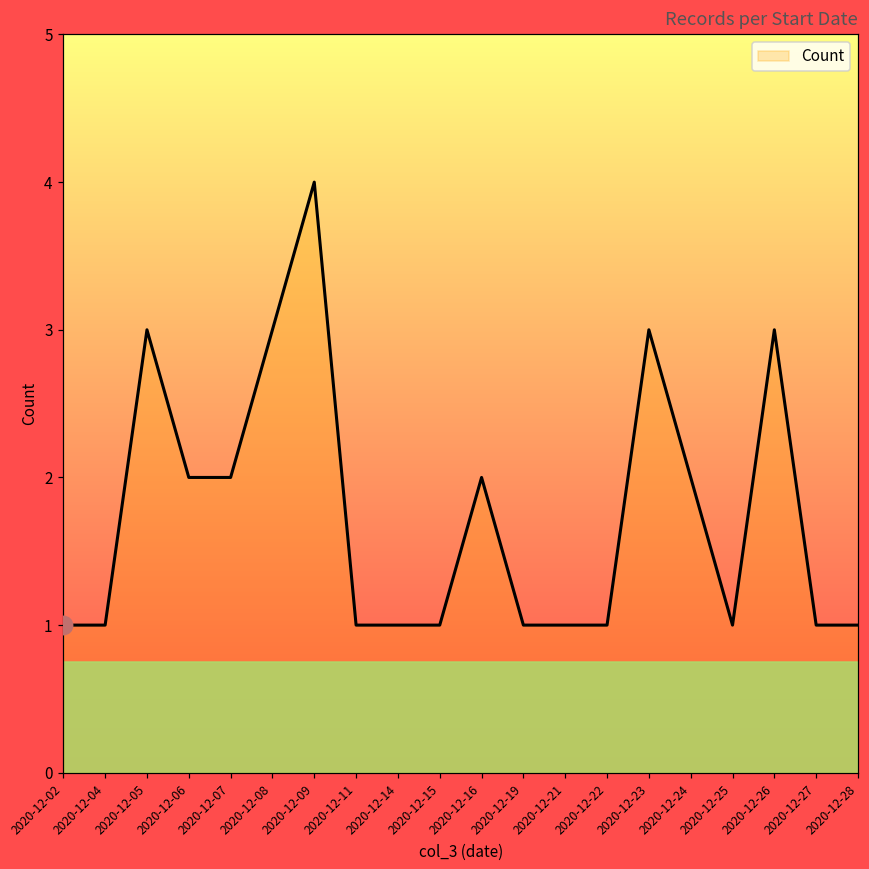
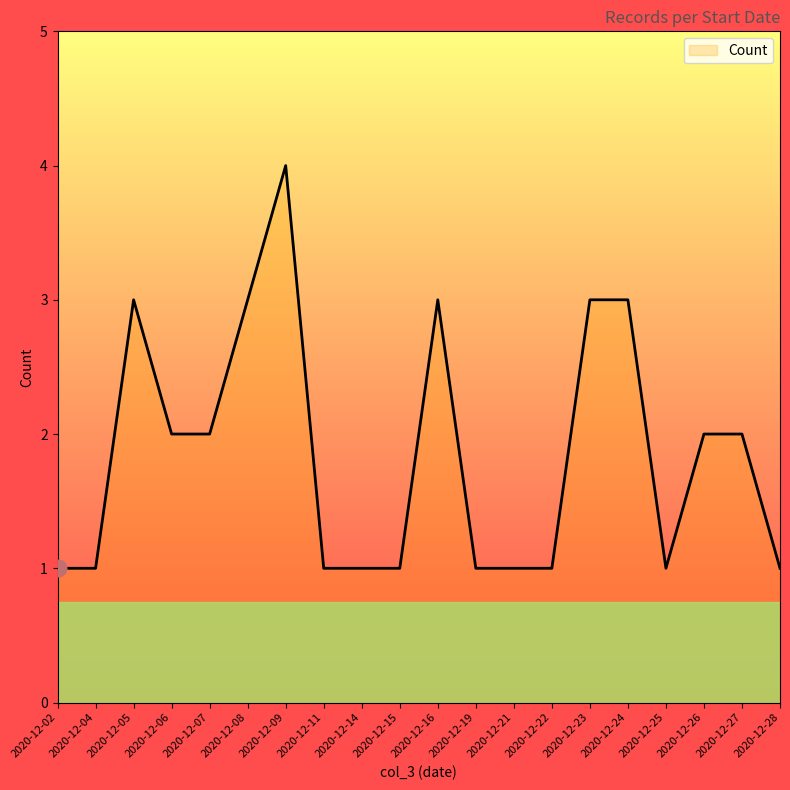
  {
    "Count": {
      "2020-12-04": 1,
      "2020-12-05": 3,
      "2020-12-06": 2,
      "2020-12-07": 2,
      "2020-12-08": 3,
      "2020-12-09": 4,
      "2020-12-11": 1,
      "2020-12-14": 1,
      "2020-12-15": 1,
-     "2020-12-16": 2,
+     "2020-12-16": 3,
      "2020-12-19": 1,
      "2020-12-21": 1,
      "2020-12-22": 1,
      "2020-12-23": 3,
-     "2020-12-24": 2,
+     "2020-12-24": 3,
      "2020-12-25": 1,
-     "2020-12-26": 3,
-     "2020-12-27": 1,
+     "2020-12-26": 2,
+     "2020-12-27": 2,
      "2020-12-28": 1
    }
  }
